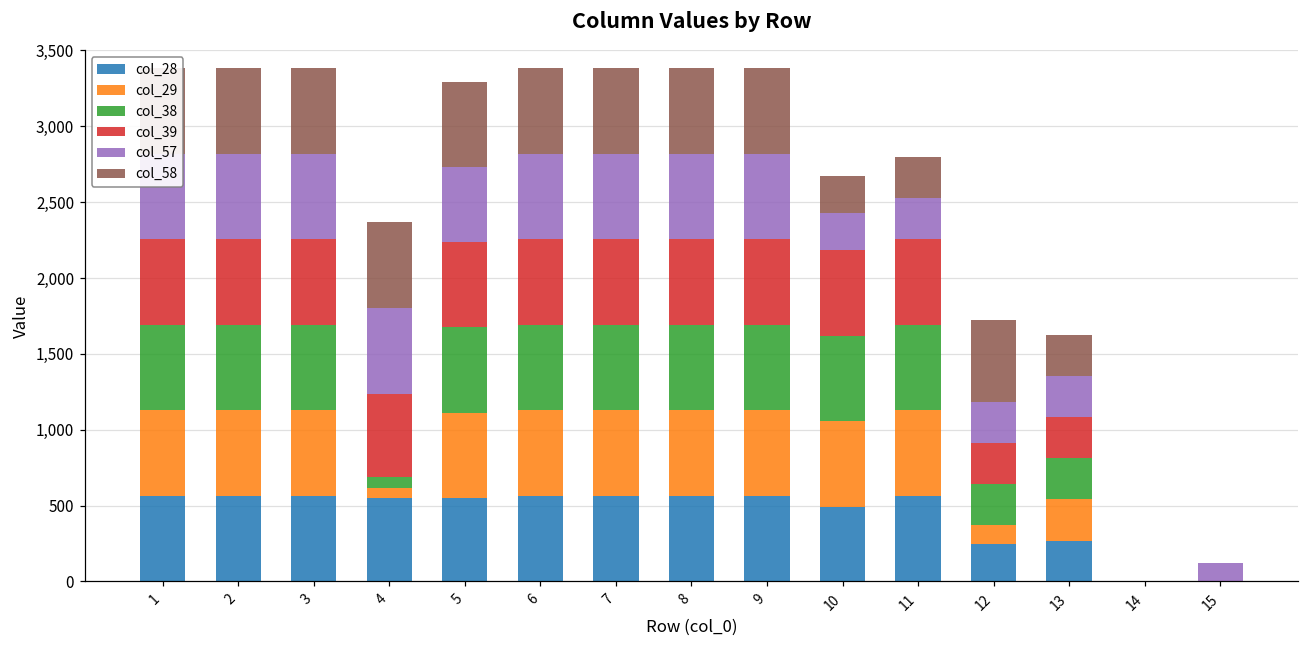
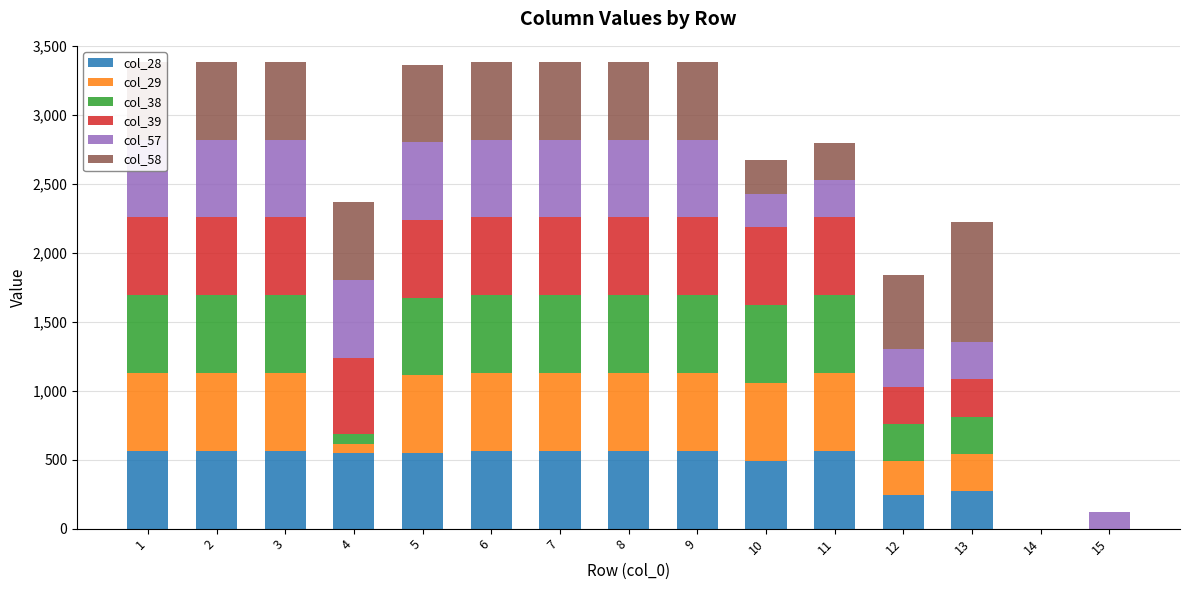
  {
    "col_28": {
      "1": 560,
      "2": 560,
      "3": 560,
      "4": 550,
      "5": 550,
      "6": 560,
      "7": 560,
      "8": 560,
      "9": 560,
      "10": 490,
      "11": 560,
      "12": 240,
      "13": 270,
      "14": 0,
      "15": 0
    },
    "col_29": {
      "1": 560,
      "2": 560,
      "3": 560,
      "4": 70,
      "5": 560,
      "6": 560,
      "7": 560,
      "8": 560,
      "9": 560,
      "10": 560,
      "11": 560,
-     "12": 130,
+     "12": 250,
      "13": 270,
      "14": 0,
      "15": 0
    },
    "col_38": {
      "1": 560,
      "2": 560,
      "3": 560,
      "4": 70,
      "5": 560,
      "6": 560,
      "7": 560,
      "8": 560,
      "9": 560,
      "10": 560,
      "11": 560,
      "12": 270,
      "13": 270,
      "14": 0,
      "15": 0
    },
    "col_39": {
      "1": 560,
      "2": 560,
      "3": 560,
      "4": 550,
      "5": 560,
      "6": 560,
      "7": 560,
      "8": 560,
      "9": 560,
      "10": 560,
      "11": 560,
      "12": 270,
      "13": 270,
      "14": 0,
      "15": 0
    },
    "col_57": {
      "2": 560,
      "3": 560,
      "4": 560,
-     "5": 490,
+     "5": 560,
      "6": 560,
      "7": 560,
      "8": 560,
      "9": 560,
      "10": 240,
      "11": 270,
      "12": 270,
      "13": 270,
      "14": 0,
      "15": 120
    },
    "col_58": {
      "2": 560,
      "3": 560,
      "4": 560,
      "5": 560,
      "6": 560,
      "7": 560,
      "8": 560,
      "9": 560,
      "10": 250,
      "11": 270,
      "12": 540,
-     "13": 270,
+     "13": 870,
      "14": 0,
      "15": 0
    }
  }
